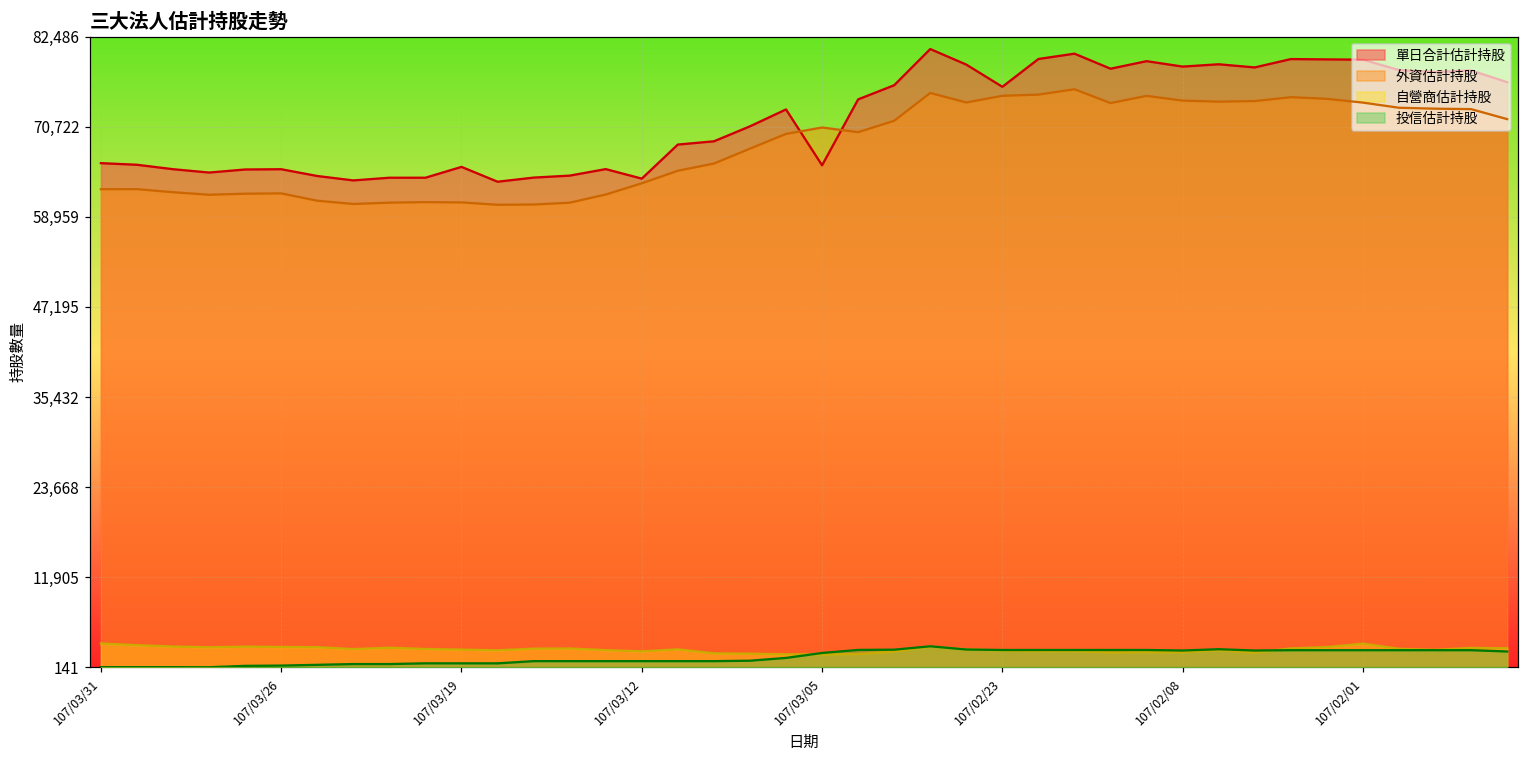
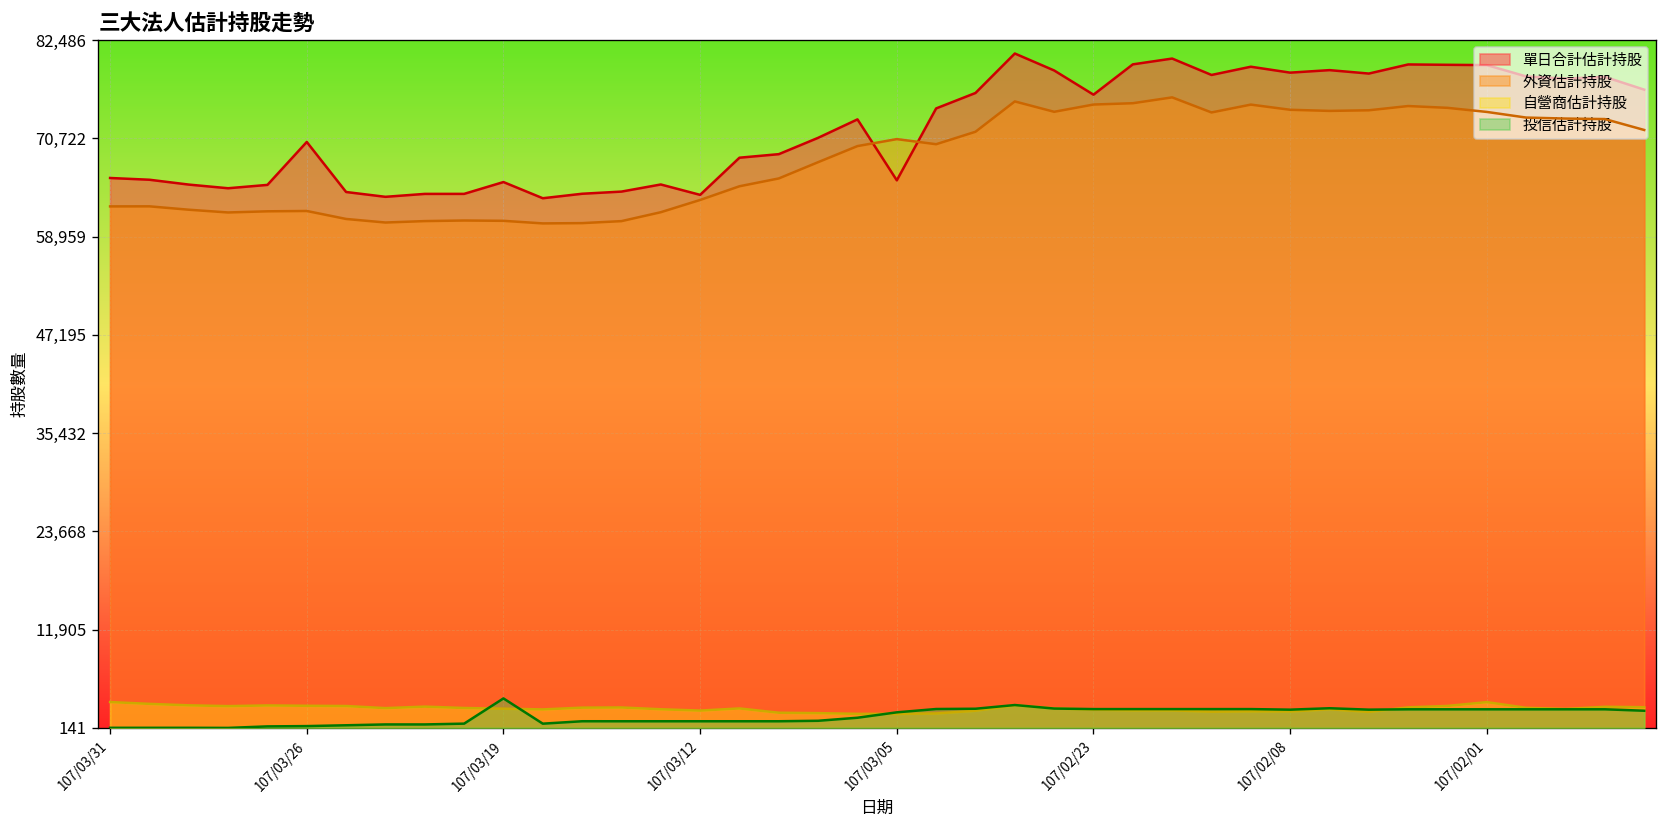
  {
    "單日合計估計持股": {
      "107/03/31": "66,000",
-     "107/03/26": "65,000",
+     "107/03/26": "70,000",
      "107/03/19": "65,000",
      "107/03/12": "64,000",
      "107/03/05": "66,000",
      "107/02/23": "76,000",
      "107/02/08": "79,000"
    },
    "投信估計持股": {
      "107/03/31": "0",
      "107/03/26": "0",
-     "107/03/19": "1,000",
+     "107/03/19": "4,000",
      "107/03/12": "1,000",
      "107/02/01": "2,000"
    }
  }
